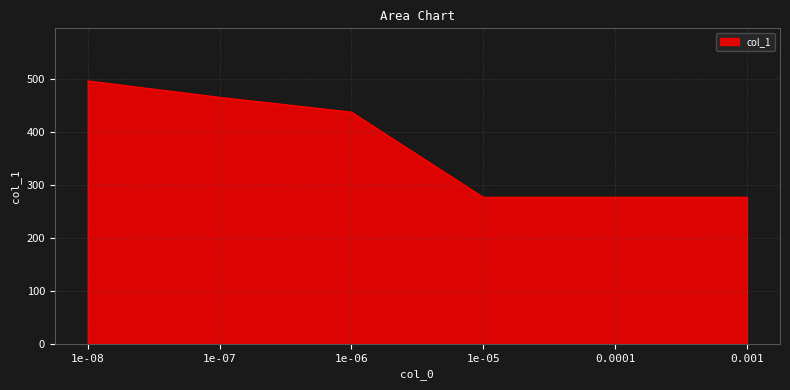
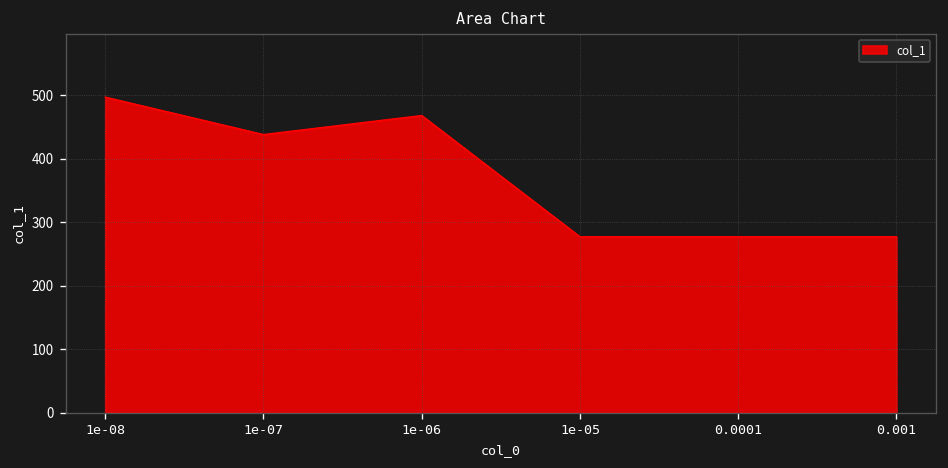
  {
    "1e-08": 500,
-   "1e-07": 470,
-   "1e-06": 440,
+   "1e-07": 440,
+   "1e-06": 470,
    "1e-05": 280,
    "0.0001": 280,
    "0.001": 280
  }
